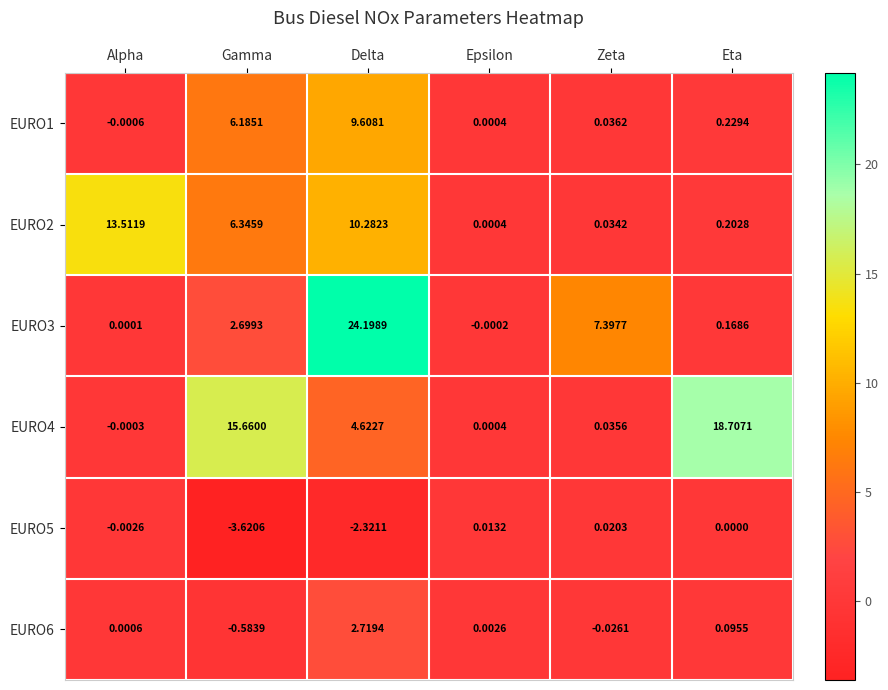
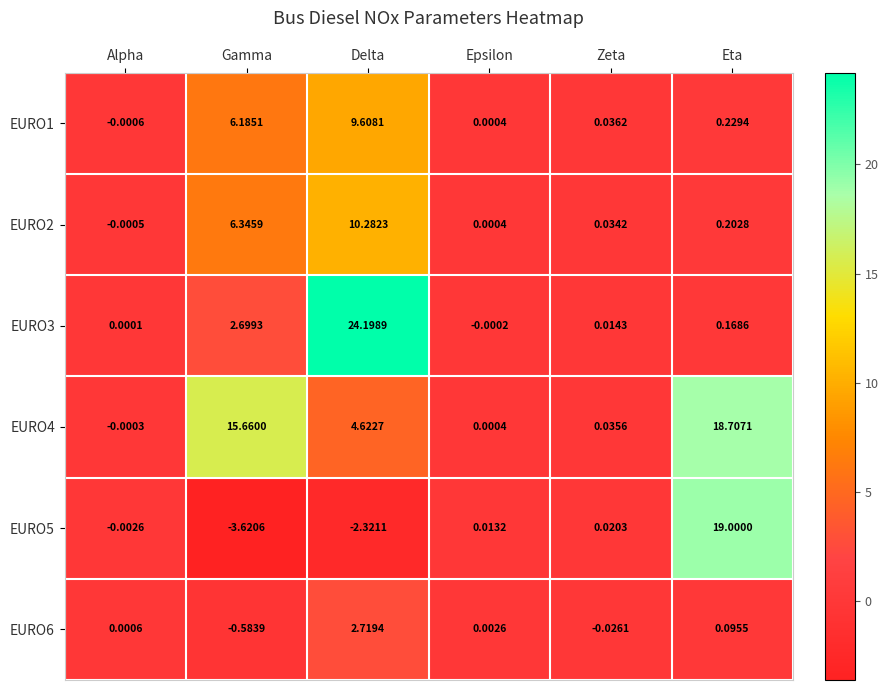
  {
    "EURO1": {
      "Alpha": -0.0006,
      "Gamma": 6.1851,
      "Delta": 9.6081,
      "Epsilon": 0.0004,
      "Zeta": 0.0362,
      "Eta": 0.2294
    },
    "EURO2": {
-     "Alpha": 13.5119,
+     "Alpha": -0.0005,
      "Gamma": 6.3459,
      "Delta": 10.2823,
      "Epsilon": 0.0004,
      "Zeta": 0.0342,
      "Eta": 0.2028
    },
    "EURO3": {
      "Alpha": 0.0001,
      "Gamma": 2.6993,
      "Delta": 24.1989,
      "Epsilon": -0.0002,
-     "Zeta": 7.3977,
+     "Zeta": 0.0143,
      "Eta": 0.1686
    },
    "EURO4": {
      "Alpha": -0.0003,
      "Gamma": 15.6600,
      "Delta": 4.6227,
      "Epsilon": 0.0004,
      "Zeta": 0.0356,
      "Eta": 18.7071
    },
    "EURO5": {
      "Alpha": -0.0026,
      "Gamma": -3.6206,
      "Delta": -2.3211,
      "Epsilon": 0.0132,
      "Zeta": 0.0203,
-     "Eta": 0.0000
+     "Eta": 19.0000
    },
    "EURO6": {
      "Alpha": 0.0006,
      "Gamma": -0.5839,
      "Delta": 2.7194,
      "Epsilon": 0.0026,
      "Zeta": -0.0261,
      "Eta": 0.0955
    }
  }
